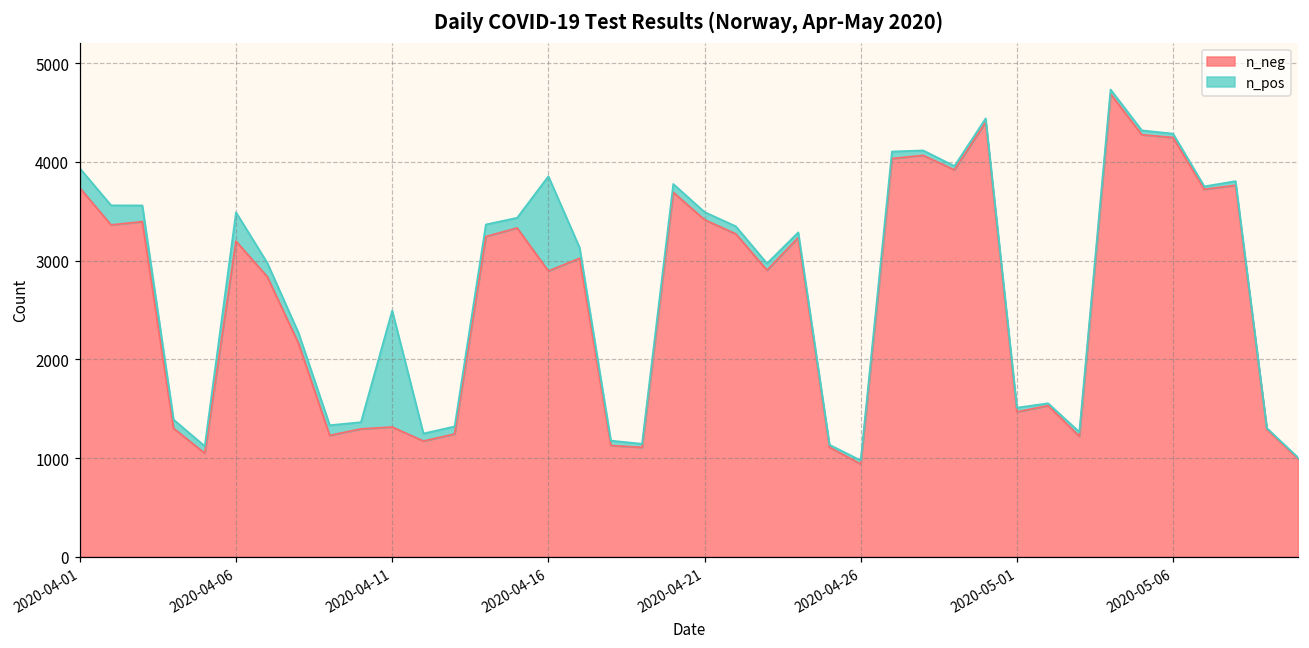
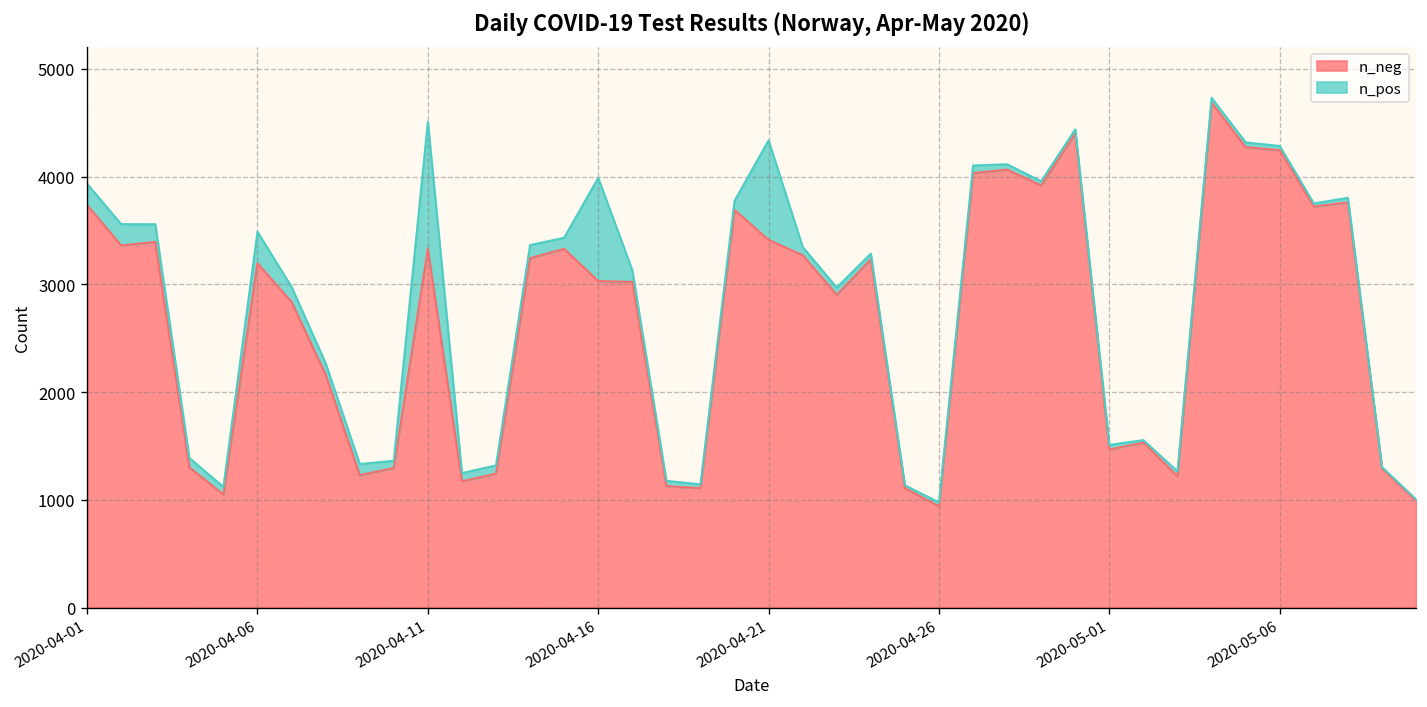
  {
    "n_neg": {
      "2020-04-01": 3700,
      "2020-04-06": 3200,
-     "2020-04-11": 1300,
-     "2020-04-16": 2900,
+     "2020-04-11": 3300,
+     "2020-04-16": 3000,
      "2020-04-21": 3400,
      "2020-04-26": 900,
      "2020-05-01": 1500,
      "2020-05-06": 4200
    },
    "n_pos": {
      "2020-04-01": 200,
      "2020-04-06": 300,
      "2020-04-11": 1200,
      "2020-04-16": 1000,
-     "2020-04-21": 100,
+     "2020-04-21": 900,
      "2020-04-26": 0,
      "2020-05-01": 0,
      "2020-05-06": 0
    }
  }
